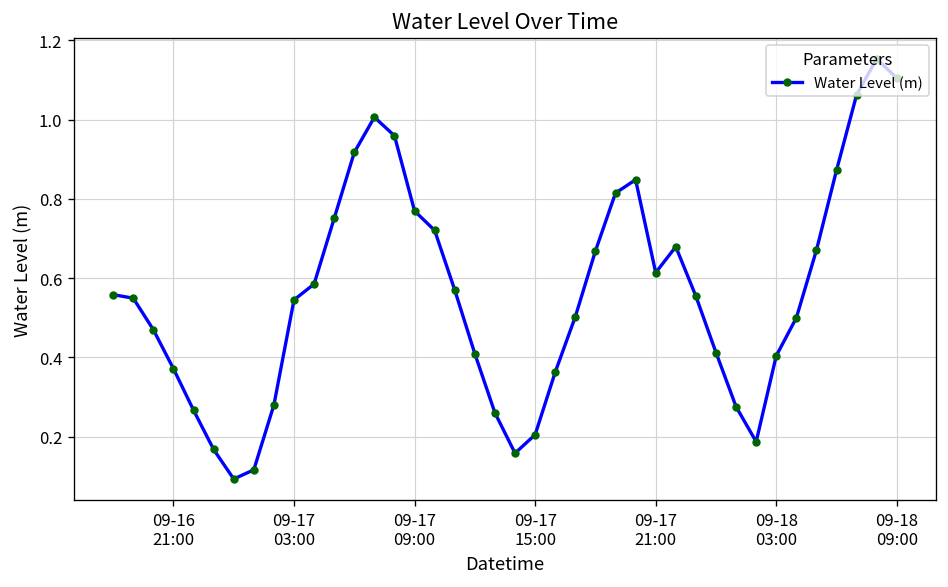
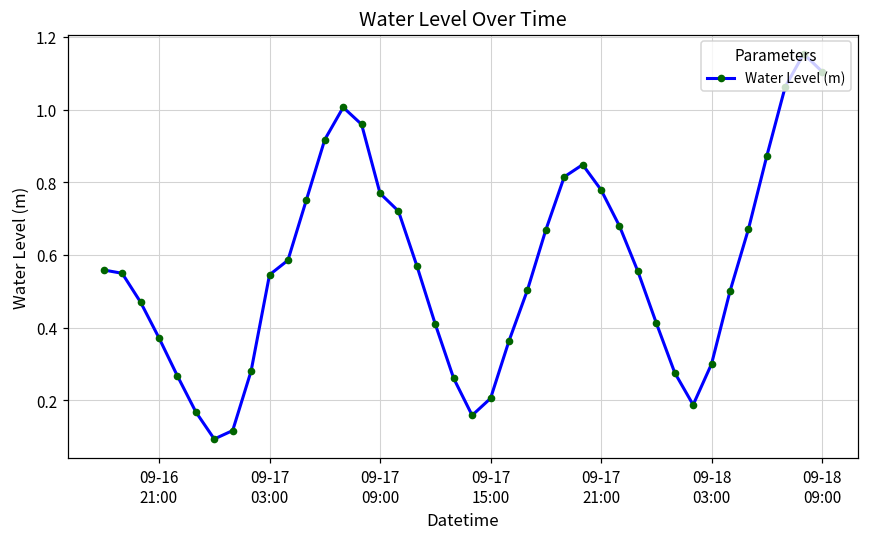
  {
    "09-16 21:00": 0.37,
    "09-17 03:00": 0.55,
    "09-17 09:00": 0.77,
    "09-17 15:00": 0.20,
-   "09-17 21:00": 0.61,
-   "09-18 03:00": 0.40
+   "09-17 21:00": 0.78,
+   "09-18 03:00": 0.30
  }
